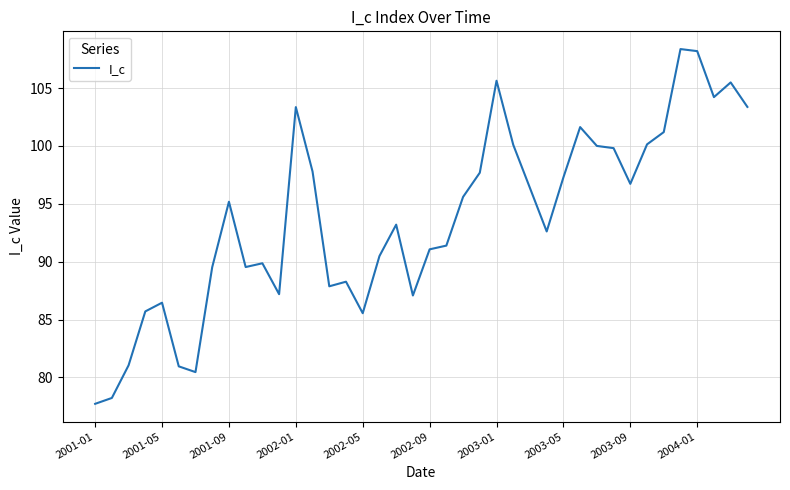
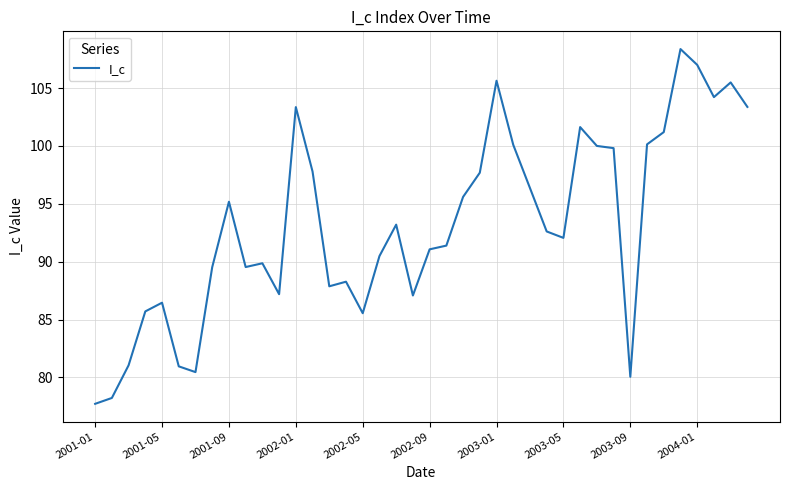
  {
    "2001-01": 77.7,
    "2001-05": 86.5,
    "2001-09": 95.2,
    "2002-01": 103.4,
    "2002-05": 85.5,
    "2002-09": 91.1,
    "2003-01": 105.6,
-   "2003-05": 97.3,
-   "2003-09": 96.7,
-   "2004-01": 108.2
+   "2003-05": 92.1,
+   "2003-09": 80.1,
+   "2004-01": 107.0
  }
